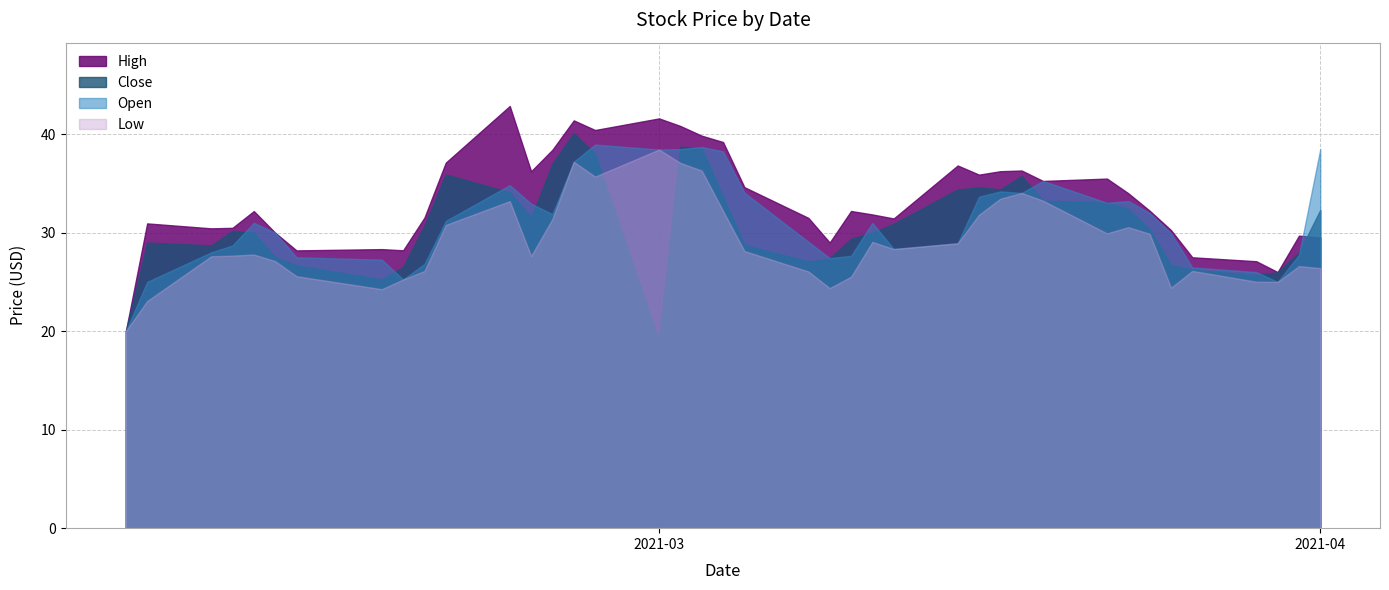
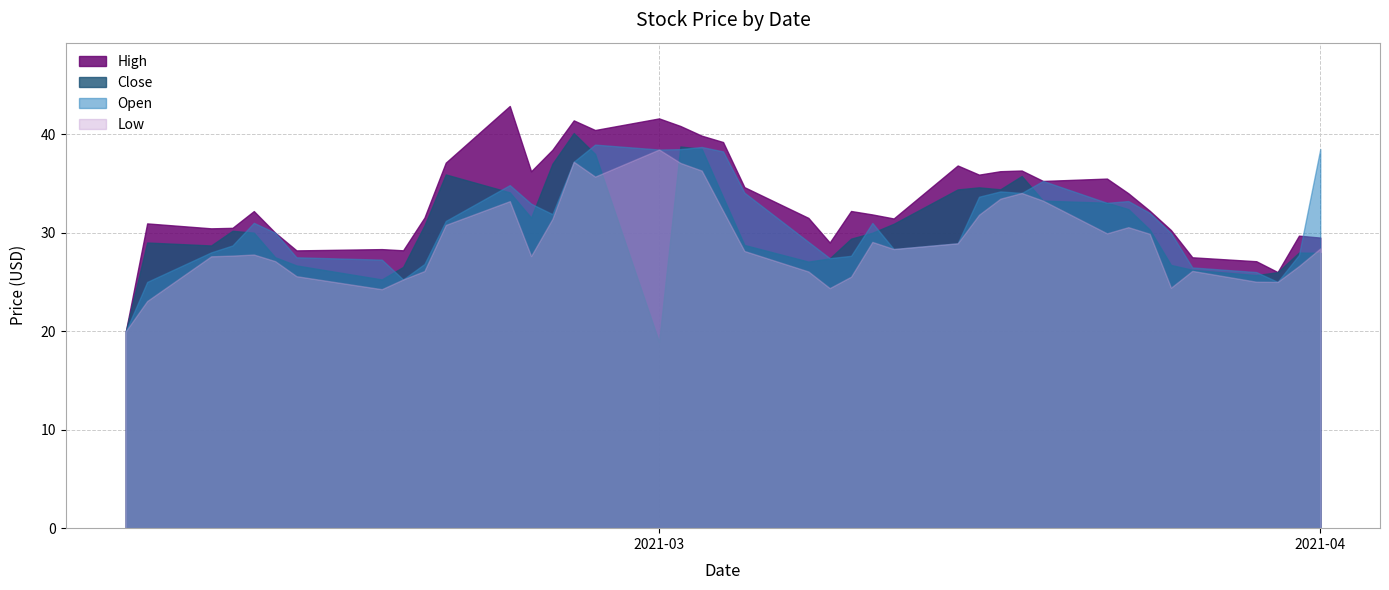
  {
    "High": {
      "2021-03": 42,
      "2021-04": 30
    },
    "Close": {
      "2021-03": 19,
-     "2021-04": 32
+     "2021-04": 28
    },
    "Open": {
      "2021-04": 38
    },
    "Low": {
-     "2021-04": 26
+     "2021-04": 28
    }
  }
